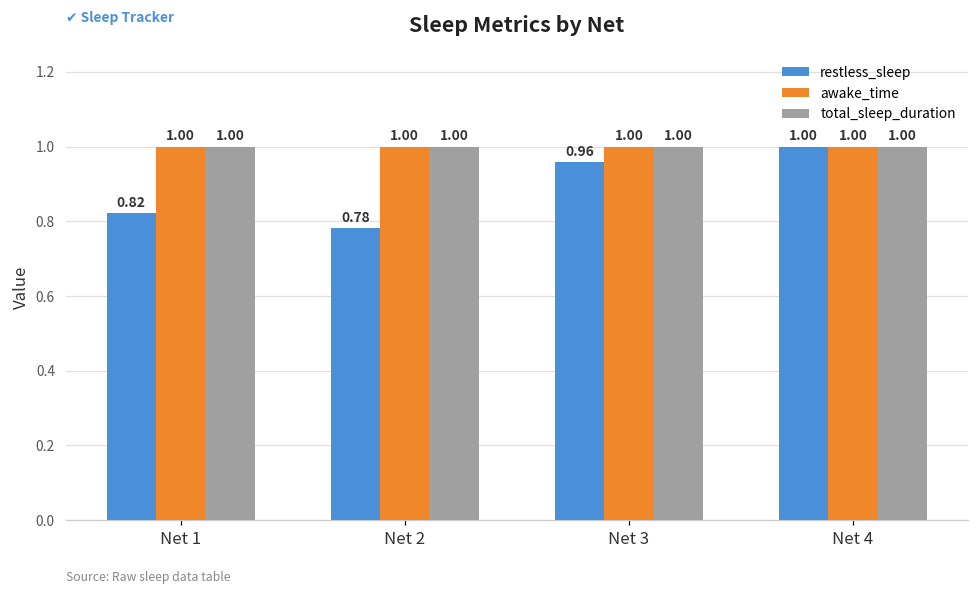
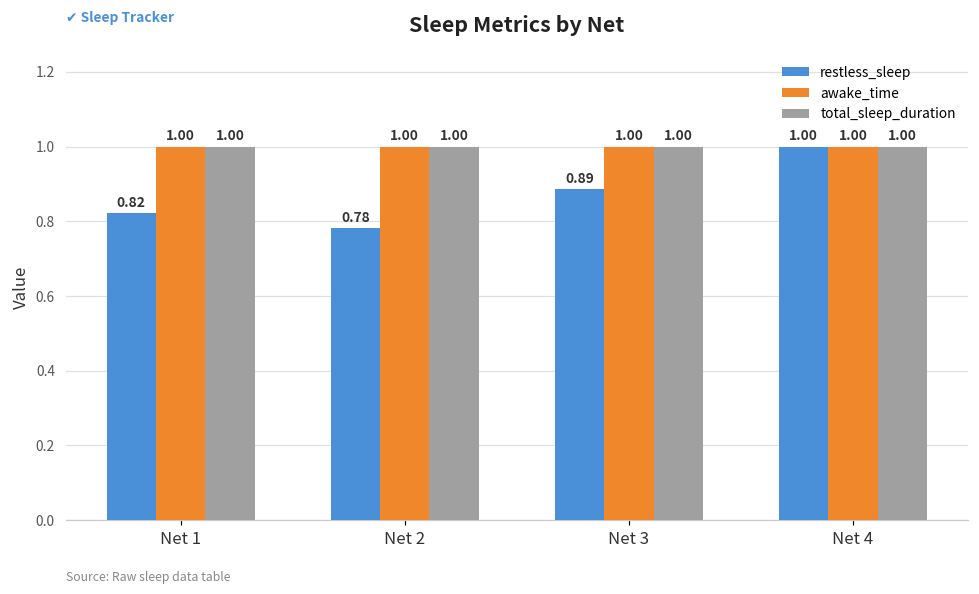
  {
    "restless_sleep": {
      "Net 1": 0.82,
      "Net 2": 0.78,
-     "Net 3": 0.96,
+     "Net 3": 0.89,
      "Net 4": 1.00
    },
    "awake_time": {
      "Net 1": 1.00,
      "Net 2": 1.00,
      "Net 3": 1.00,
      "Net 4": 1.00
    },
    "total_sleep_duration": {
      "Net 1": 1.00,
      "Net 2": 1.00,
      "Net 3": 1.00,
      "Net 4": 1.00
    }
  }
